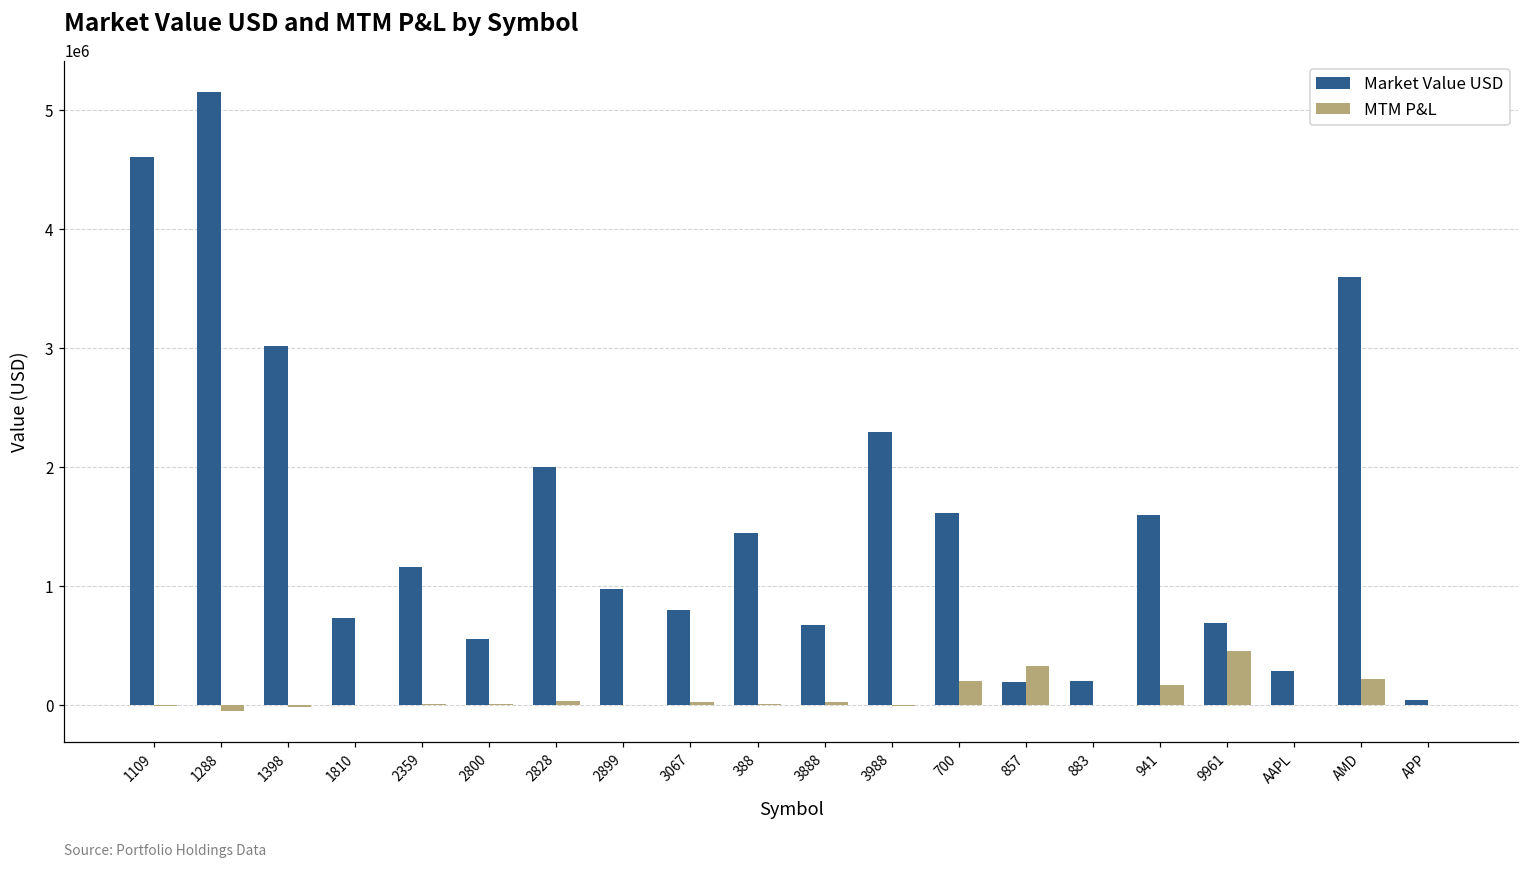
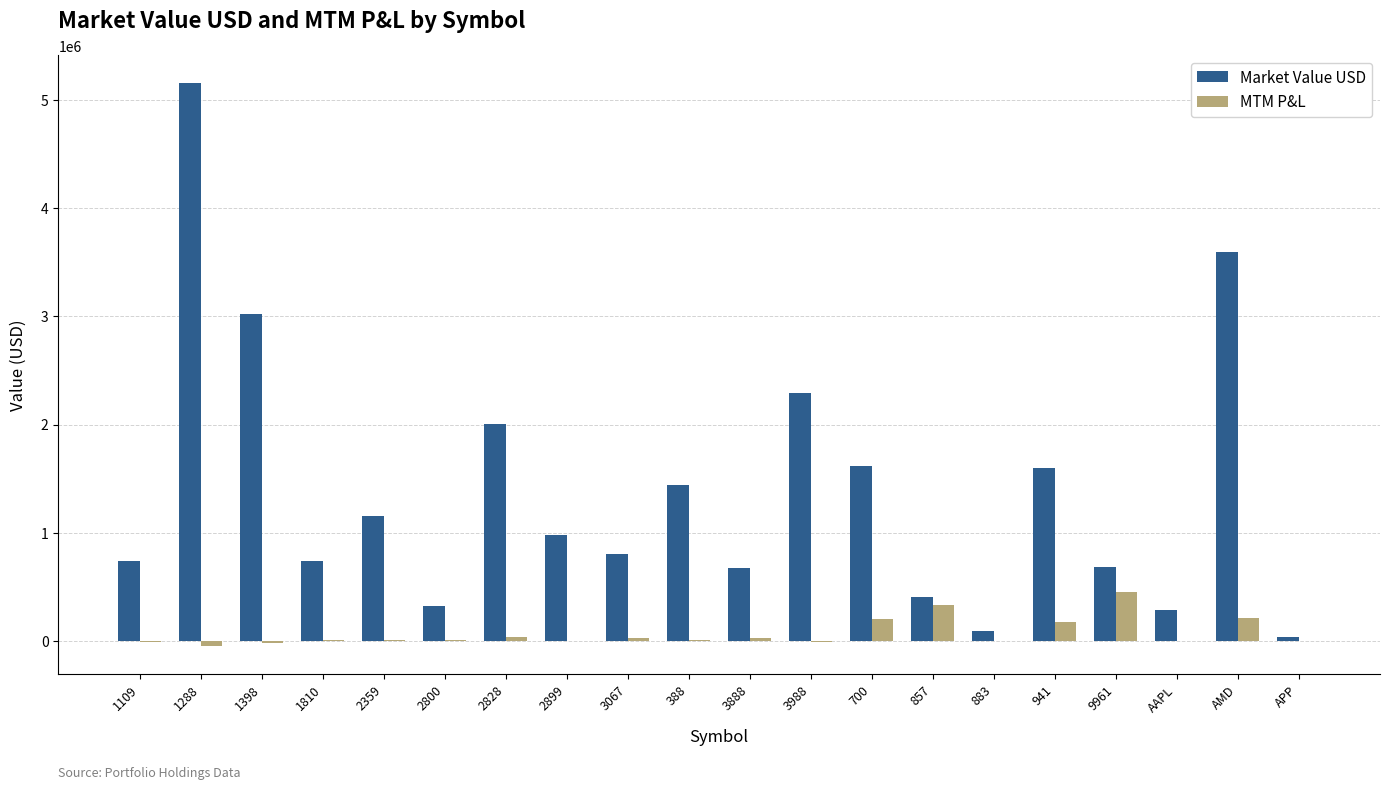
  {
    "Market Value USD": {
-     "1109": 4600000,
+     "1109": 740000,
      "1288": 5150000,
      "1398": 3020000,
      "1810": 730000,
      "2359": 1160000,
-     "2800": 560000,
+     "2800": 330000,
      "2828": 2000000,
      "2899": 980000,
      "3067": 800000,
      "388": 1440000,
      "3888": 670000,
      "3988": 2290000,
      "700": 1620000,
-     "857": 190000,
-     "883": 210000,
+     "857": 410000,
+     "883": 90000,
      "941": 1600000,
      "9961": 690000,
      "AAPL": 290000,
      "AMD": 3590000,
      "APP": 40000
    },
    "MTM P&L": {
      "1288": -50000,
      "2828": 30000,
      "3067": 30000,
      "3888": 30000,
      "700": 200000,
      "857": 330000,
      "941": 170000,
      "9961": 450000,
      "AMD": 220000
    }
  }
